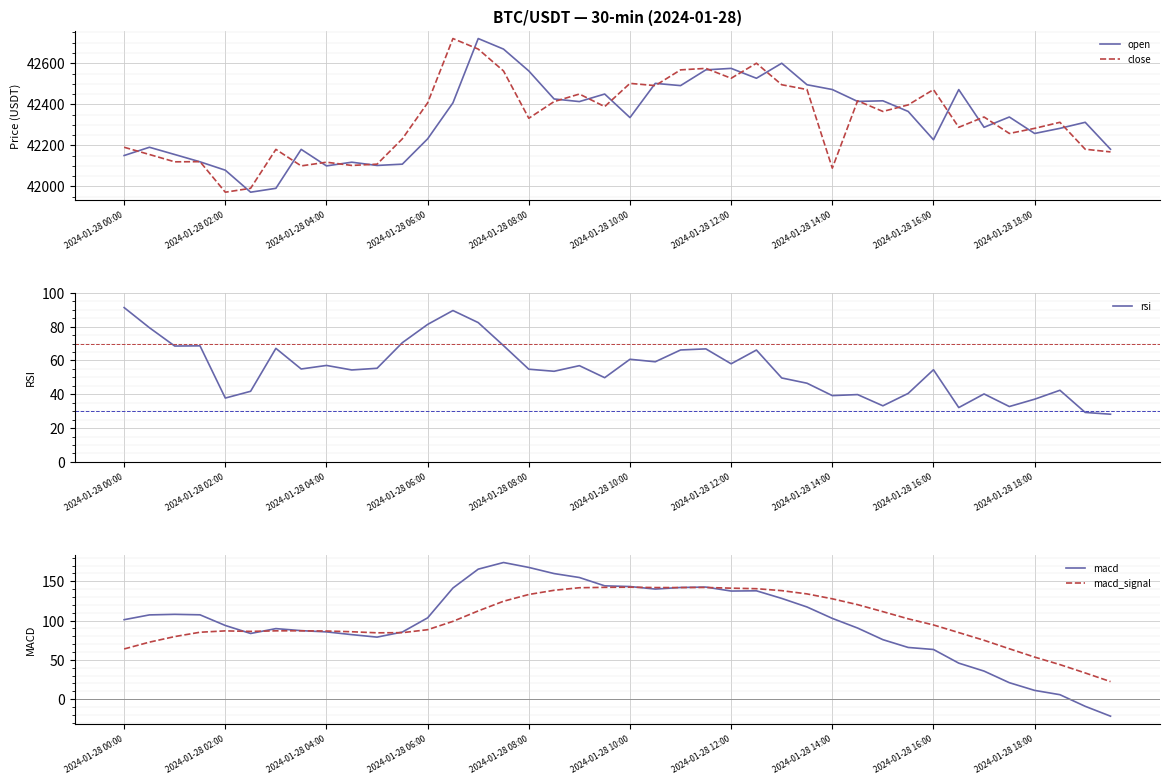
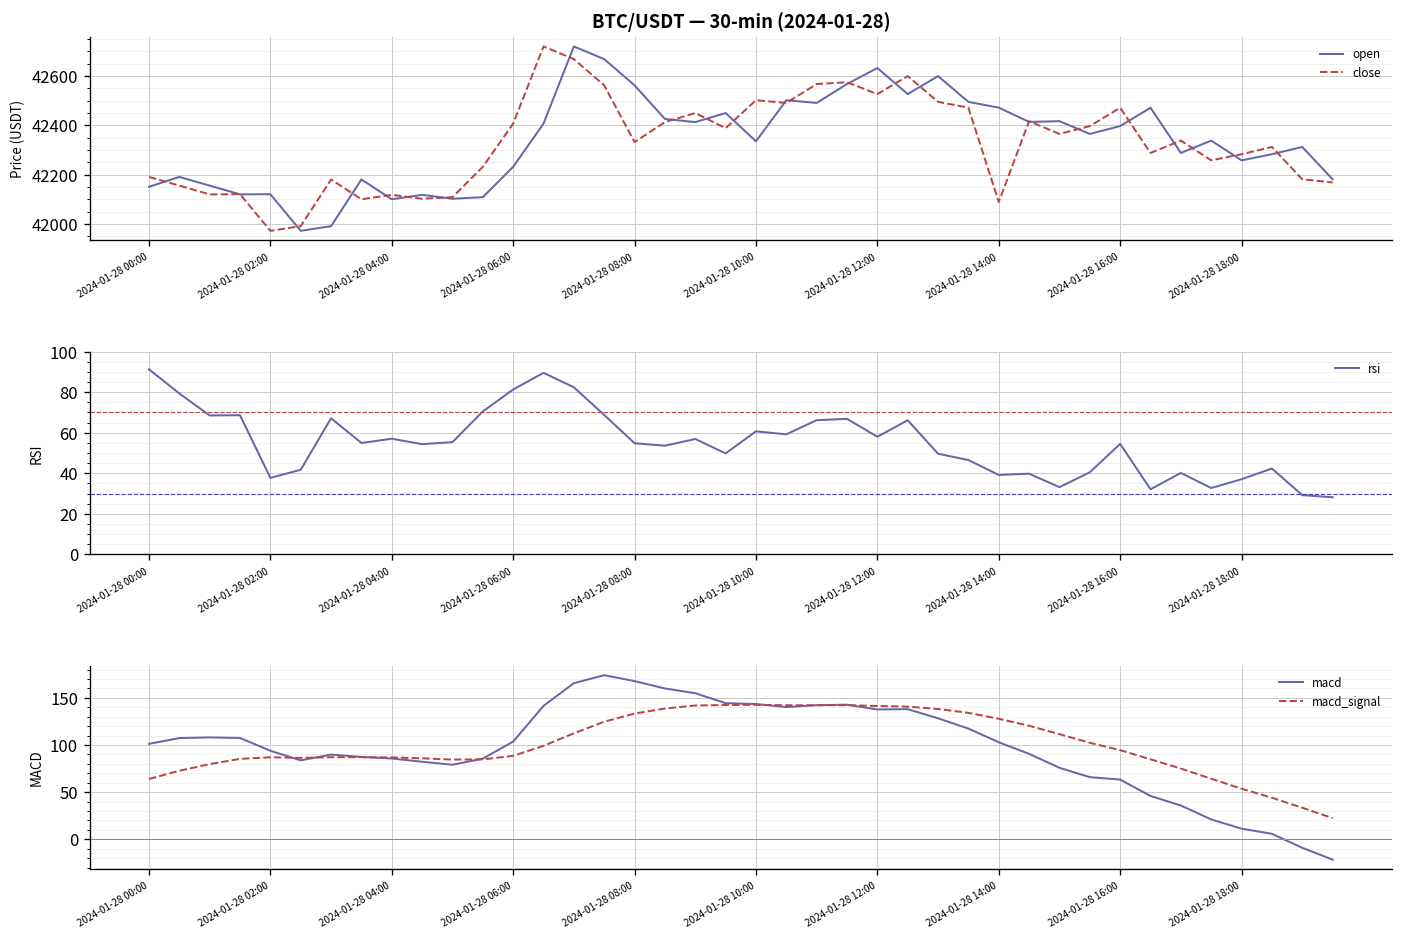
  {
    "BTC/USDT — 30-min (2024-01-28)": {
      "open": {
        "2024-01-28 00:00": 42150,
-       "2024-01-28 02:00": 42080,
+       "2024-01-28 02:00": 42120,
        "2024-01-28 04:00": 42100,
        "2024-01-28 06:00": 42230,
        "2024-01-28 08:00": 42560,
        "2024-01-28 10:00": 42340,
-       "2024-01-28 12:00": 42580,
+       "2024-01-28 12:00": 42630,
        "2024-01-28 14:00": 42470,
-       "2024-01-28 16:00": 42230,
+       "2024-01-28 16:00": 42400,
        "2024-01-28 18:00": 42260
      },
      "close": {
        "2024-01-28 00:00": 42190,
        "2024-01-28 02:00": 41970,
        "2024-01-28 04:00": 42120,
        "2024-01-28 06:00": 42410,
        "2024-01-28 08:00": 42330,
        "2024-01-28 10:00": 42500,
        "2024-01-28 12:00": 42530,
        "2024-01-28 14:00": 42090,
        "2024-01-28 16:00": 42470,
        "2024-01-28 18:00": 42280
      }
    }
  }
